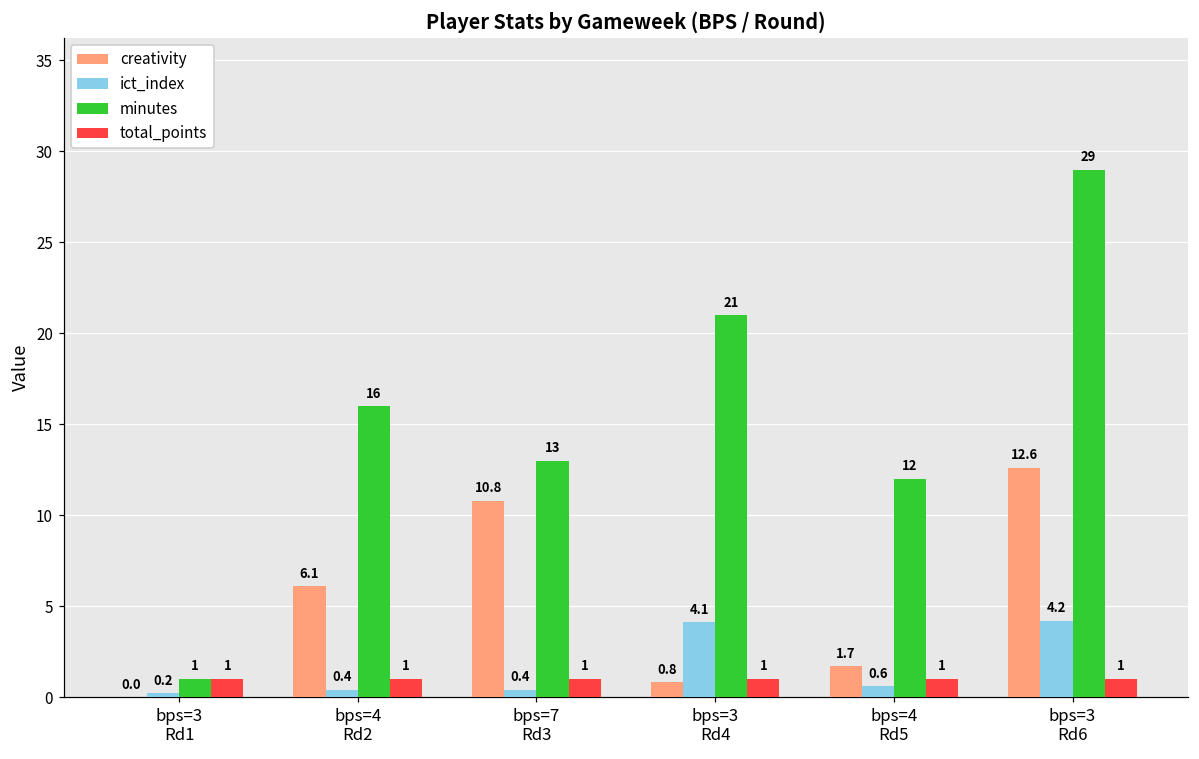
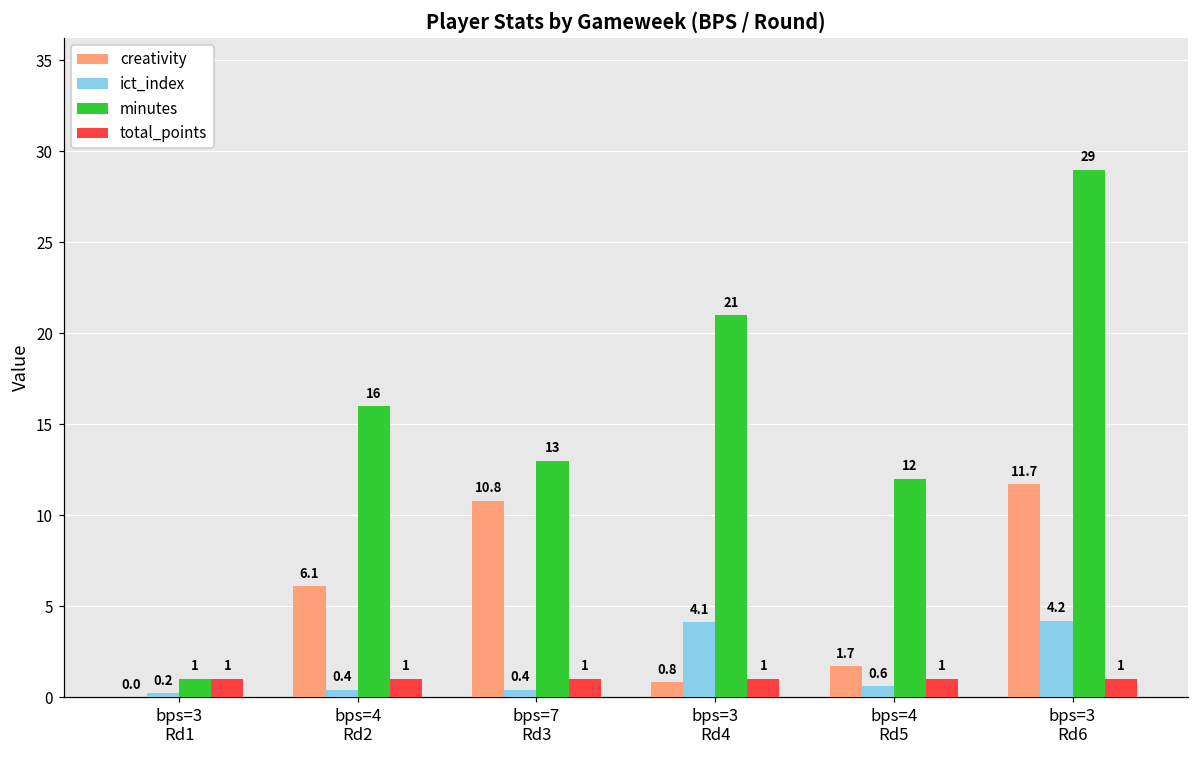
  {
    "creativity": {
      "bps=3 Rd1": 0.0,
      "bps=4 Rd2": 6.1,
      "bps=7 Rd3": 10.8,
      "bps=3 Rd4": 0.8,
      "bps=4 Rd5": 1.7,
-     "bps=3 Rd6": 12.6
+     "bps=3 Rd6": 11.7
    },
    "ict_index": {
      "bps=3 Rd1": 0.2,
      "bps=4 Rd2": 0.4,
      "bps=7 Rd3": 0.4,
      "bps=3 Rd4": 4.1,
      "bps=4 Rd5": 0.6,
      "bps=3 Rd6": 4.2
    },
    "minutes": {
      "bps=3 Rd1": 1,
      "bps=4 Rd2": 16,
      "bps=7 Rd3": 13,
      "bps=3 Rd4": 21,
      "bps=4 Rd5": 12,
      "bps=3 Rd6": 29
    },
    "total_points": {
      "bps=3 Rd1": 1,
      "bps=4 Rd2": 1,
      "bps=7 Rd3": 1,
      "bps=3 Rd4": 1,
      "bps=4 Rd5": 1,
      "bps=3 Rd6": 1
    }
  }
